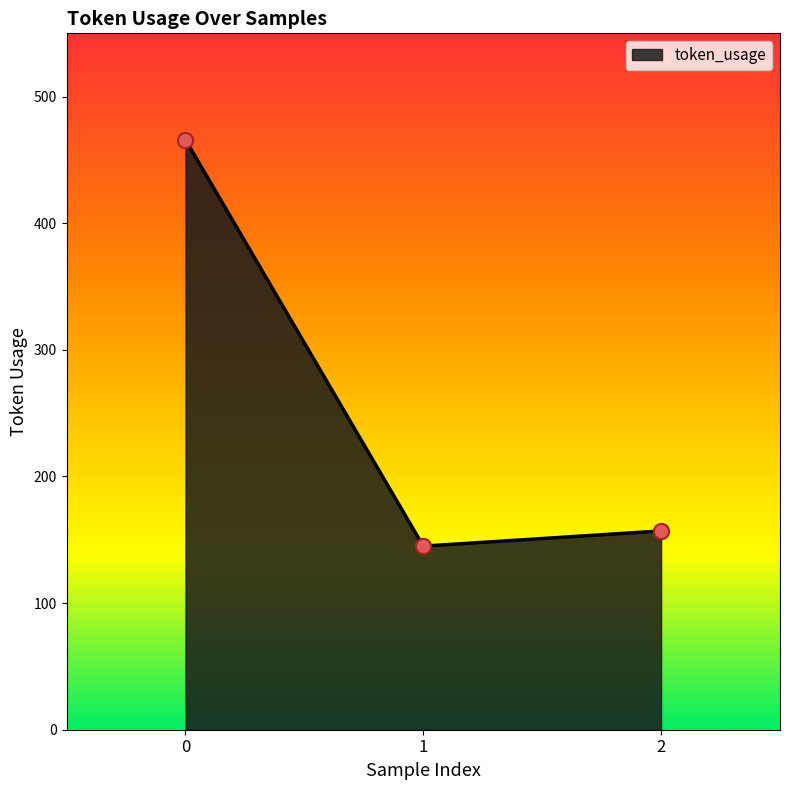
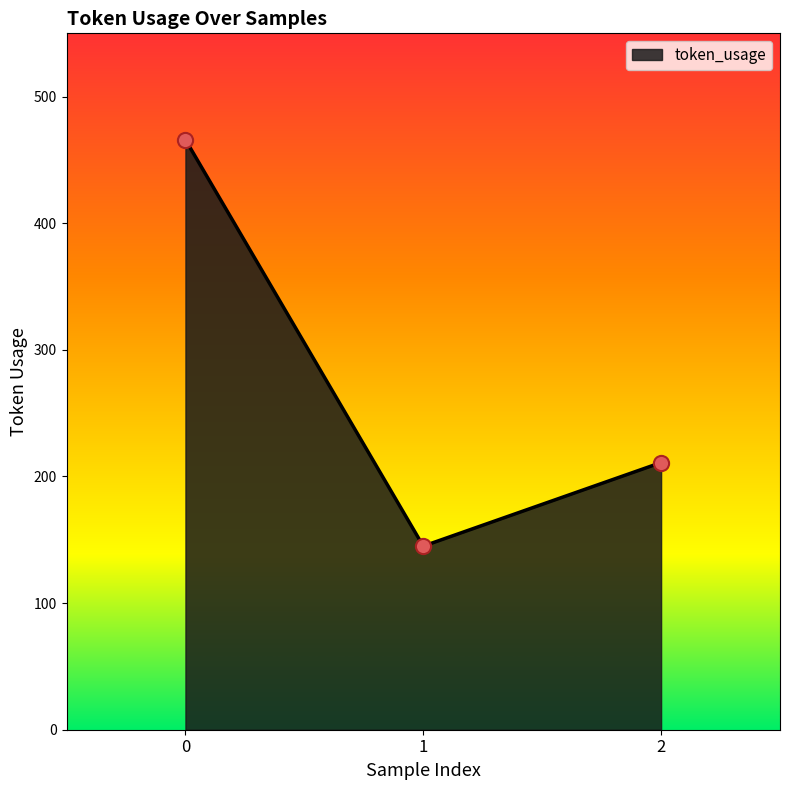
  {
    "0": 466,
    "1": 145,
-   "2": 157
+   "2": 211
  }
